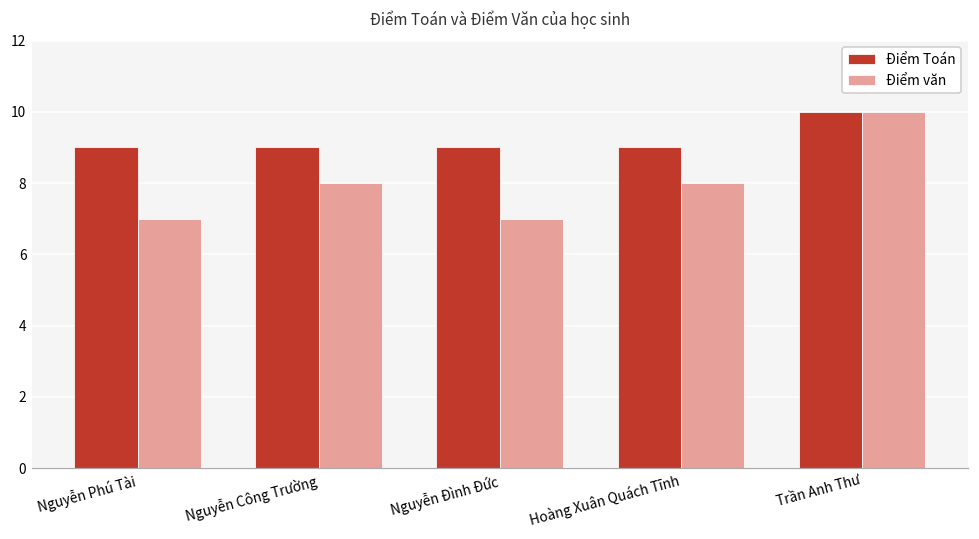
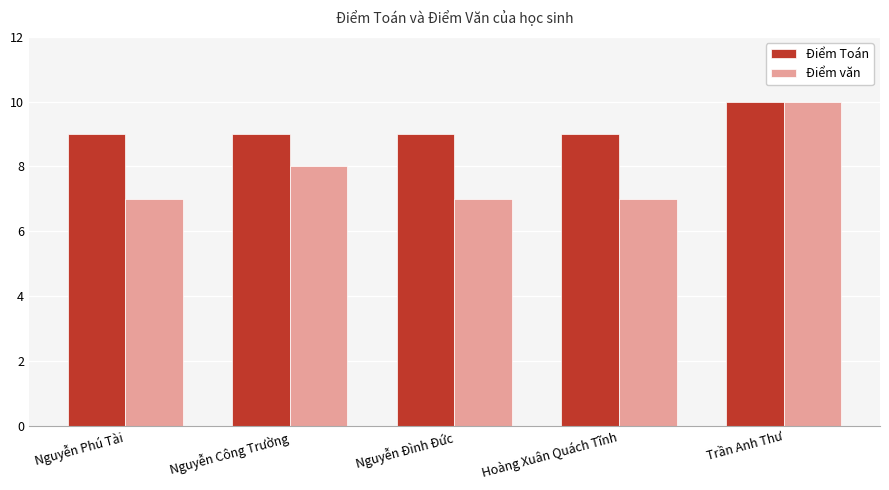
  {
    "Điểm Toán": {
      "Nguyễn Phú Tài": 9,
      "Nguyễn Công Trường": 9,
      "Nguyễn Đình Đức": 9,
      "Hoàng Xuân Quách Tĩnh": 9,
      "Trần Anh Thư": 10
    },
    "Điểm văn": {
      "Nguyễn Phú Tài": 7,
      "Nguyễn Công Trường": 8,
      "Nguyễn Đình Đức": 7,
-     "Hoàng Xuân Quách Tĩnh": 8,
+     "Hoàng Xuân Quách Tĩnh": 7,
      "Trần Anh Thư": 10
    }
  }
